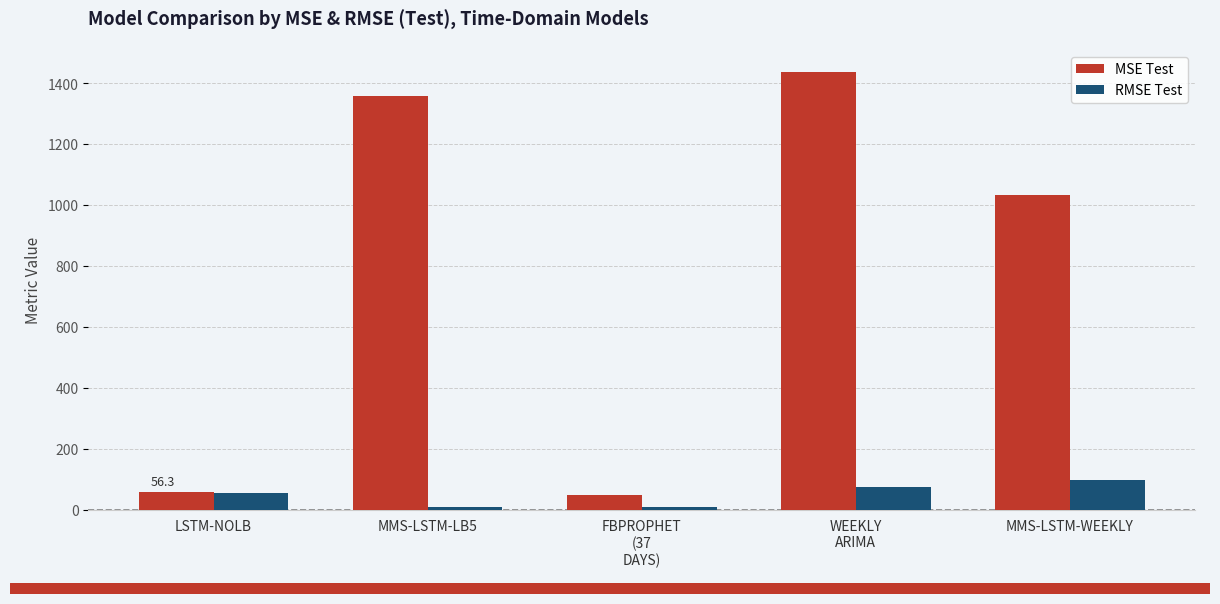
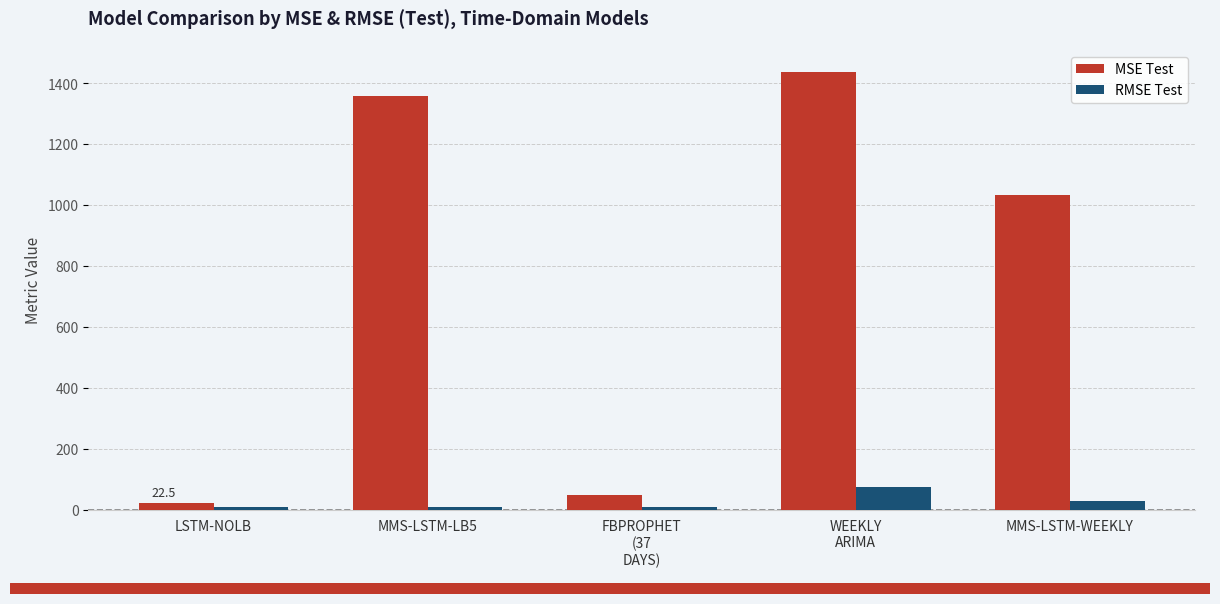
  {
    "MSE Test": {
-     "LSTM-NOLB": 56.3
+     "LSTM-NOLB": 22.5
    },
    "RMSE Test": {
-     "LSTM-NOLB": 50,
+     "LSTM-NOLB": 10,
      "WEEKLY ARIMA": 70,
-     "MMS-LSTM-WEEKLY": 100
+     "MMS-LSTM-WEEKLY": 30
    }
  }
